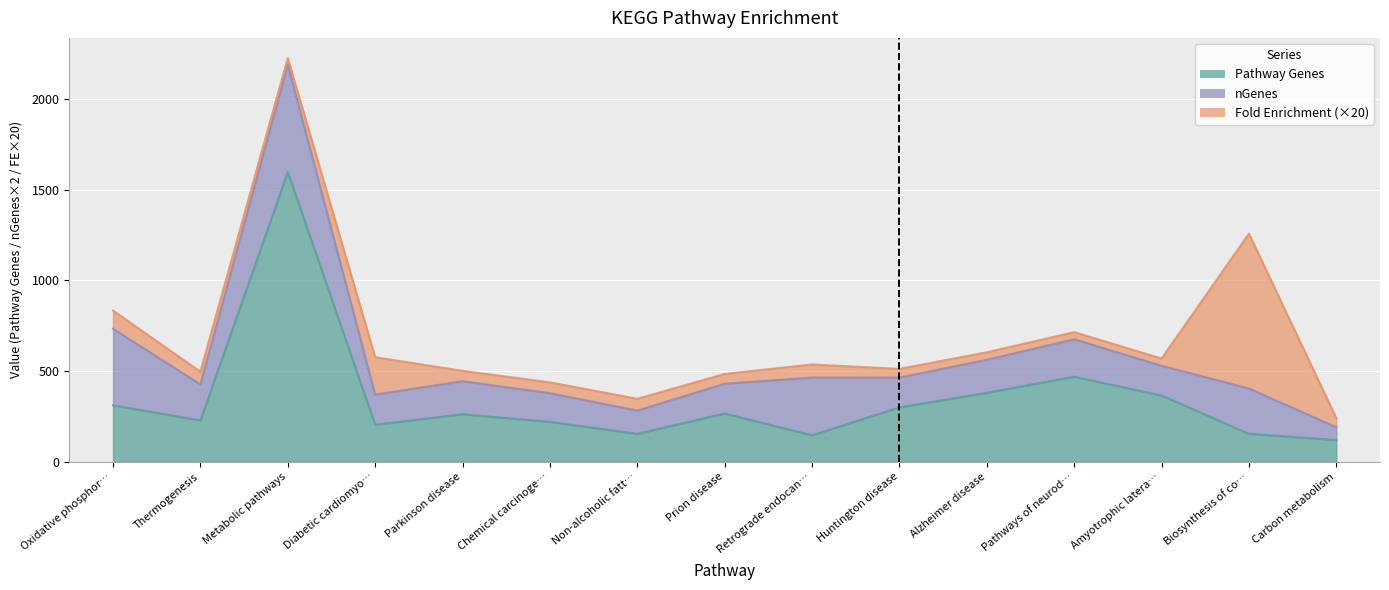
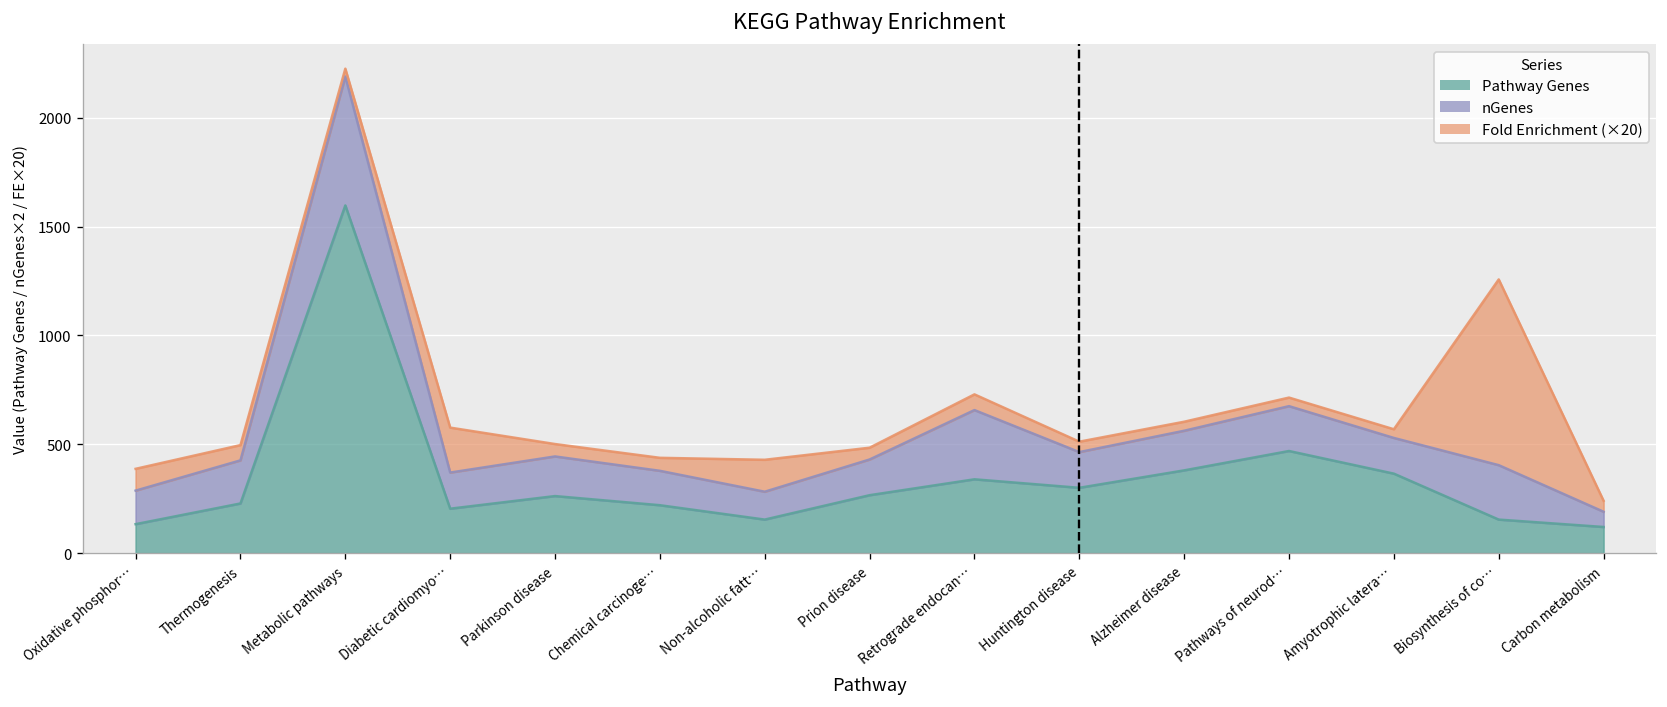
  {
    "Pathway Genes": {
-     "Oxidative phosphor…": 310,
+     "Oxidative phosphor…": 130,
      "Thermogenesis": 230,
      "Metabolic pathways": 1600,
      "Diabetic cardiomyo…": 200,
      "Parkinson disease": 260,
      "Chemical carcinoge…": 220,
      "Non-alcoholic fatt…": 150,
      "Prion disease": 270,
-     "Retrograde endocan…": 150,
+     "Retrograde endocan…": 340,
      "Huntington disease": 300,
      "Alzheimer disease": 380,
      "Pathways of neurod…": 470,
      "Amyotrophic latera…": 370,
      "Biosynthesis of co…": 150,
      "Carbon metabolism": 120
    },
    "nGenes": {
-     "Oxidative phosphor…": 420,
+     "Oxidative phosphor…": 150,
      "Thermogenesis": 200,
      "Metabolic pathways": 590,
      "Diabetic cardiomyo…": 170,
      "Parkinson disease": 180,
      "Chemical carcinoge…": 160,
      "Non-alcoholic fatt…": 130,
      "Prion disease": 160,
      "Retrograde endocan…": 320,
      "Huntington disease": 160,
      "Alzheimer disease": 180,
      "Pathways of neurod…": 210,
      "Amyotrophic latera…": 160,
      "Biosynthesis of co…": 250,
      "Carbon metabolism": 70
    },
    "Fold Enrichment (×20)": {
      "Oxidative phosphor…": 100,
      "Thermogenesis": 70,
      "Metabolic pathways": 40,
      "Diabetic cardiomyo…": 210,
      "Parkinson disease": 60,
      "Chemical carcinoge…": 60,
-     "Non-alcoholic fatt…": 70,
+     "Non-alcoholic fatt…": 150,
      "Prion disease": 50,
      "Retrograde endocan…": 70,
      "Huntington disease": 50,
      "Alzheimer disease": 40,
      "Pathways of neurod…": 40,
      "Amyotrophic latera…": 40,
      "Biosynthesis of co…": 850,
      "Carbon metabolism": 50
    }
  }
